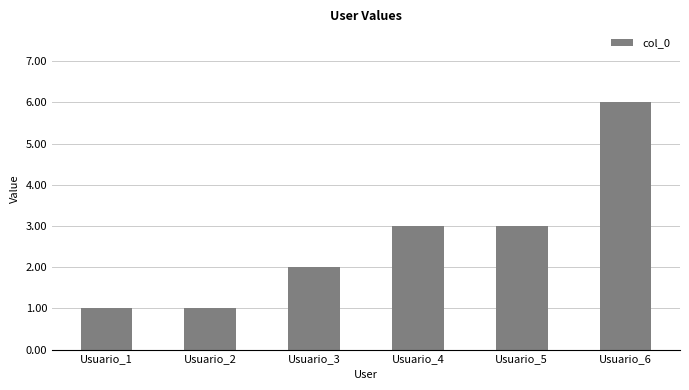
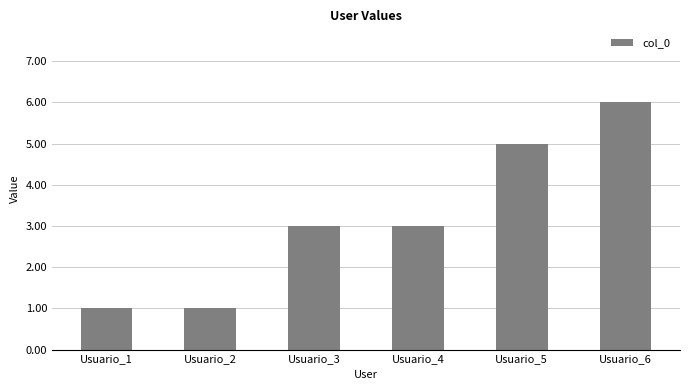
  {
    "Usuario_1": 1,
    "Usuario_2": 1,
-   "Usuario_3": 2,
+   "Usuario_3": 3,
    "Usuario_4": 3,
-   "Usuario_5": 3,
+   "Usuario_5": 5,
    "Usuario_6": 6
  }
